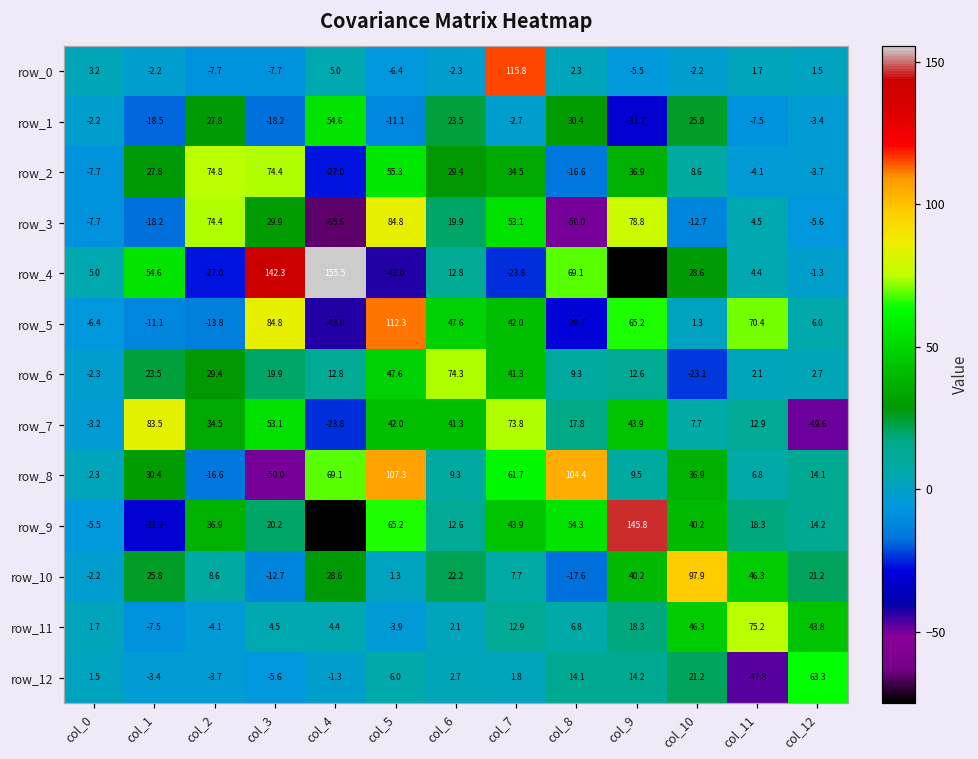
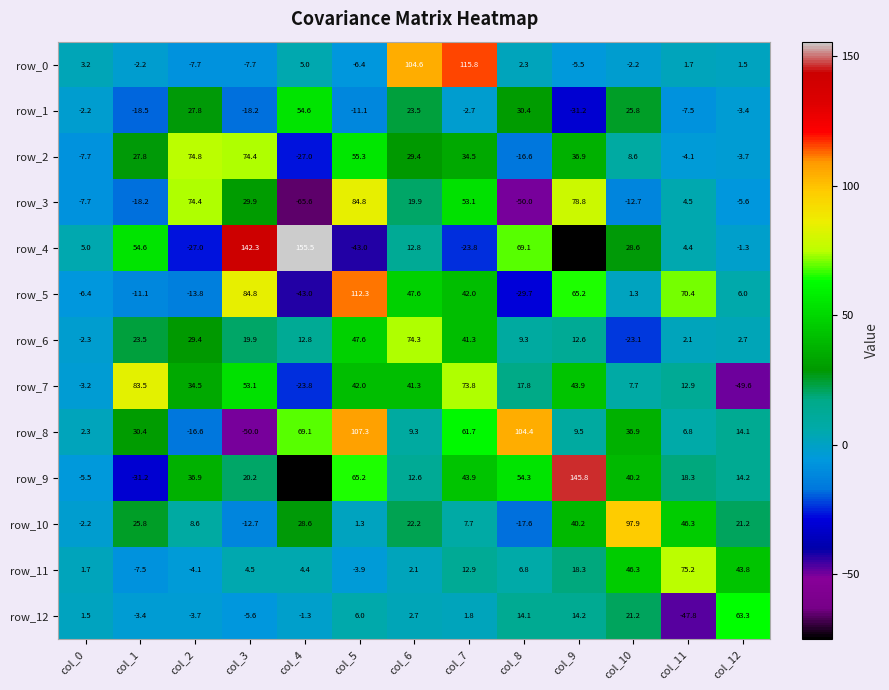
  {
    "row_0": {
      "col_0": 3.2,
      "col_1": -2.2,
      "col_2": -7.7,
      "col_3": -7.7,
      "col_4": 5.0,
      "col_5": -6.4,
-     "col_6": -2.3,
+     "col_6": 104.6,
      "col_7": 115.8,
      "col_8": 2.3,
      "col_9": -5.5,
      "col_10": -2.2,
      "col_11": 1.7,
      "col_12": 1.5
    },
    "row_1": {
      "col_0": -2.2,
      "col_1": -18.5,
      "col_2": 27.8,
      "col_3": -18.2,
      "col_4": 54.6,
      "col_5": -11.1,
      "col_6": 23.5,
      "col_7": -2.7,
      "col_8": 30.4,
      "col_9": -31.2,
      "col_10": 25.8,
      "col_11": -7.5,
      "col_12": -3.4
    },
    "row_2": {
      "col_0": -7.7,
      "col_1": 27.8,
      "col_2": 74.8,
      "col_3": 74.4,
      "col_4": -27.0,
      "col_5": 55.3,
      "col_6": 29.4,
      "col_7": 34.5,
      "col_8": -16.6,
      "col_9": 36.9,
      "col_10": 8.6,
      "col_11": -4.1,
      "col_12": -3.7
    },
    "row_3": {
      "col_0": -7.7,
      "col_1": -18.2,
      "col_2": 74.4,
      "col_3": 29.9,
      "col_4": -65.6,
      "col_5": 84.8,
      "col_6": 19.9,
      "col_7": 53.1,
      "col_8": -50.0,
      "col_9": 78.8,
      "col_10": -12.7,
      "col_11": 4.5,
      "col_12": -5.6
    },
    "row_4": {
      "col_0": 5.0,
      "col_1": 54.6,
      "col_2": -27.0,
      "col_3": 142.3,
      "col_4": 155.5,
      "col_5": -43.0,
      "col_6": 12.8,
      "col_7": -23.8,
      "col_8": 69.1,
      "col_10": 28.6,
      "col_11": 4.4,
      "col_12": -1.3
    },
    "row_5": {
      "col_0": -6.4,
      "col_1": -11.1,
      "col_2": -13.8,
      "col_3": 84.8,
      "col_4": -43.0,
      "col_5": 112.3,
      "col_6": 47.6,
      "col_7": 42.0,
      "col_8": -29.7,
      "col_9": 65.2,
      "col_10": 1.3,
      "col_11": 70.4,
      "col_12": 6.0
    },
    "row_6": {
      "col_0": -2.3,
      "col_1": 23.5,
      "col_2": 29.4,
      "col_3": 19.9,
      "col_4": 12.8,
      "col_5": 47.6,
      "col_6": 74.3,
      "col_7": 41.3,
      "col_8": 9.3,
      "col_9": 12.6,
      "col_10": -23.1,
      "col_11": 2.1,
      "col_12": 2.7
    },
    "row_7": {
      "col_0": -3.2,
      "col_1": 83.5,
      "col_2": 34.5,
      "col_3": 53.1,
      "col_4": -23.8,
      "col_5": 42.0,
      "col_6": 41.3,
      "col_7": 73.8,
      "col_8": 17.8,
      "col_9": 43.9,
      "col_10": 7.7,
      "col_11": 12.9,
      "col_12": -49.6
    },
    "row_8": {
      "col_0": 2.3,
      "col_1": 30.4,
      "col_2": -16.6,
      "col_3": -50.0,
      "col_4": 69.1,
      "col_5": 107.3,
      "col_6": 9.3,
      "col_7": 61.7,
      "col_8": 104.4,
      "col_9": 9.5,
      "col_10": 36.9,
      "col_11": 6.8,
      "col_12": 14.1
    },
    "row_9": {
      "col_0": -5.5,
      "col_1": -31.2,
      "col_2": 36.9,
      "col_3": 20.2,
      "col_5": 65.2,
      "col_6": 12.6,
      "col_7": 43.9,
      "col_8": 54.3,
      "col_9": 145.8,
      "col_10": 40.2,
      "col_11": 18.3,
      "col_12": 14.2
    },
    "row_10": {
      "col_0": -2.2,
      "col_1": 25.8,
      "col_2": 8.6,
      "col_3": -12.7,
      "col_4": 28.6,
      "col_5": 1.3,
      "col_6": 22.2,
      "col_7": 7.7,
      "col_8": -17.6,
      "col_9": 40.2,
      "col_10": 97.9,
      "col_11": 46.3,
      "col_12": 21.2
    },
    "row_11": {
      "col_0": 1.7,
      "col_1": -7.5,
      "col_2": -4.1,
      "col_3": 4.5,
      "col_4": 4.4,
      "col_5": -3.9,
      "col_6": 2.1,
      "col_7": 12.9,
      "col_8": 6.8,
      "col_9": 18.3,
      "col_10": 46.3,
      "col_11": 75.2,
      "col_12": 43.8
    },
    "row_12": {
      "col_0": 1.5,
      "col_1": -3.4,
      "col_2": -3.7,
      "col_3": -5.6,
      "col_4": -1.3,
      "col_5": 6.0,
      "col_6": 2.7,
      "col_7": 1.8,
      "col_8": 14.1,
      "col_9": 14.2,
      "col_10": 21.2,
      "col_11": -47.8,
      "col_12": 63.3
    }
  }
